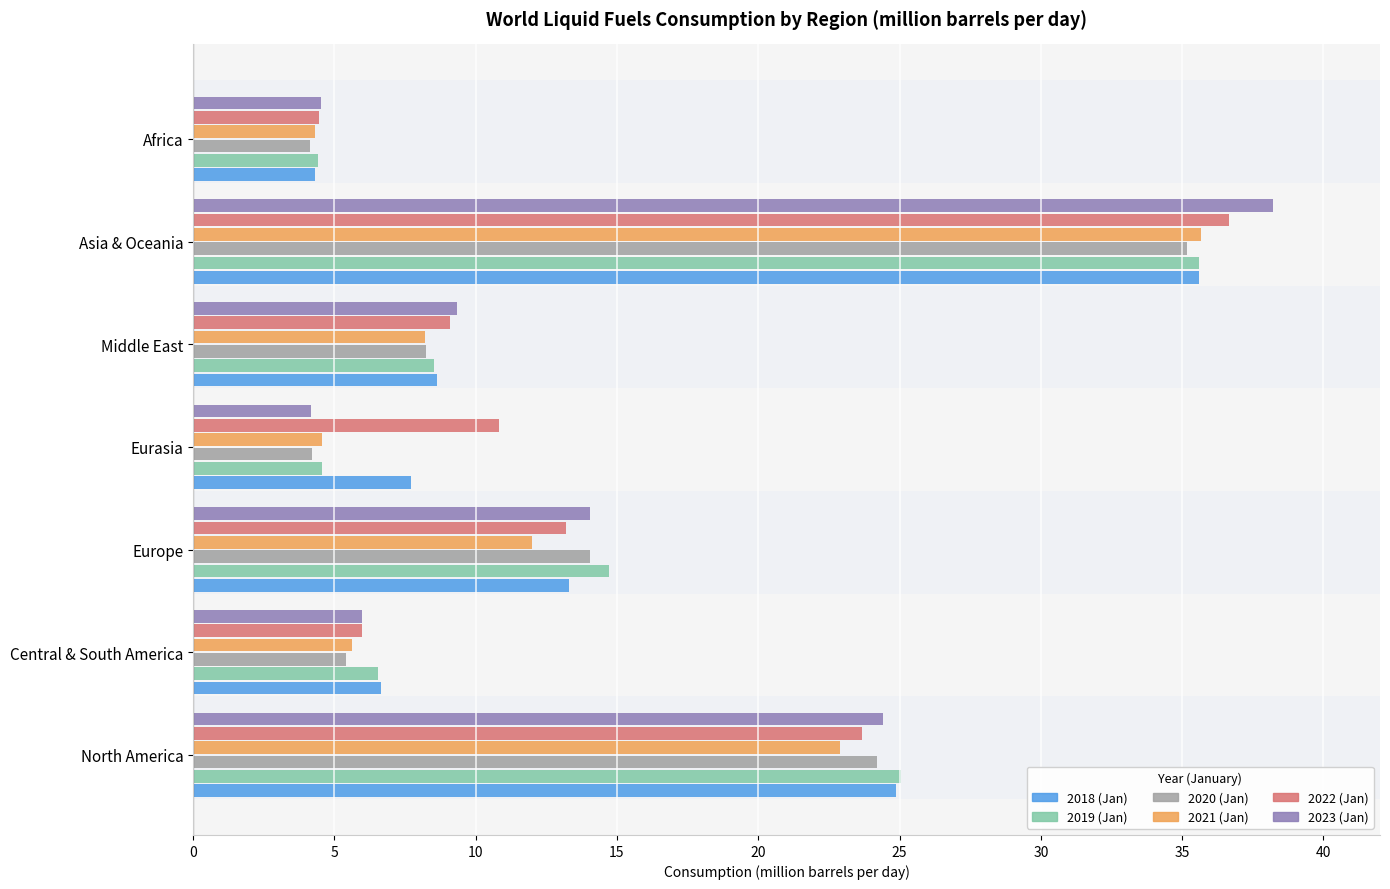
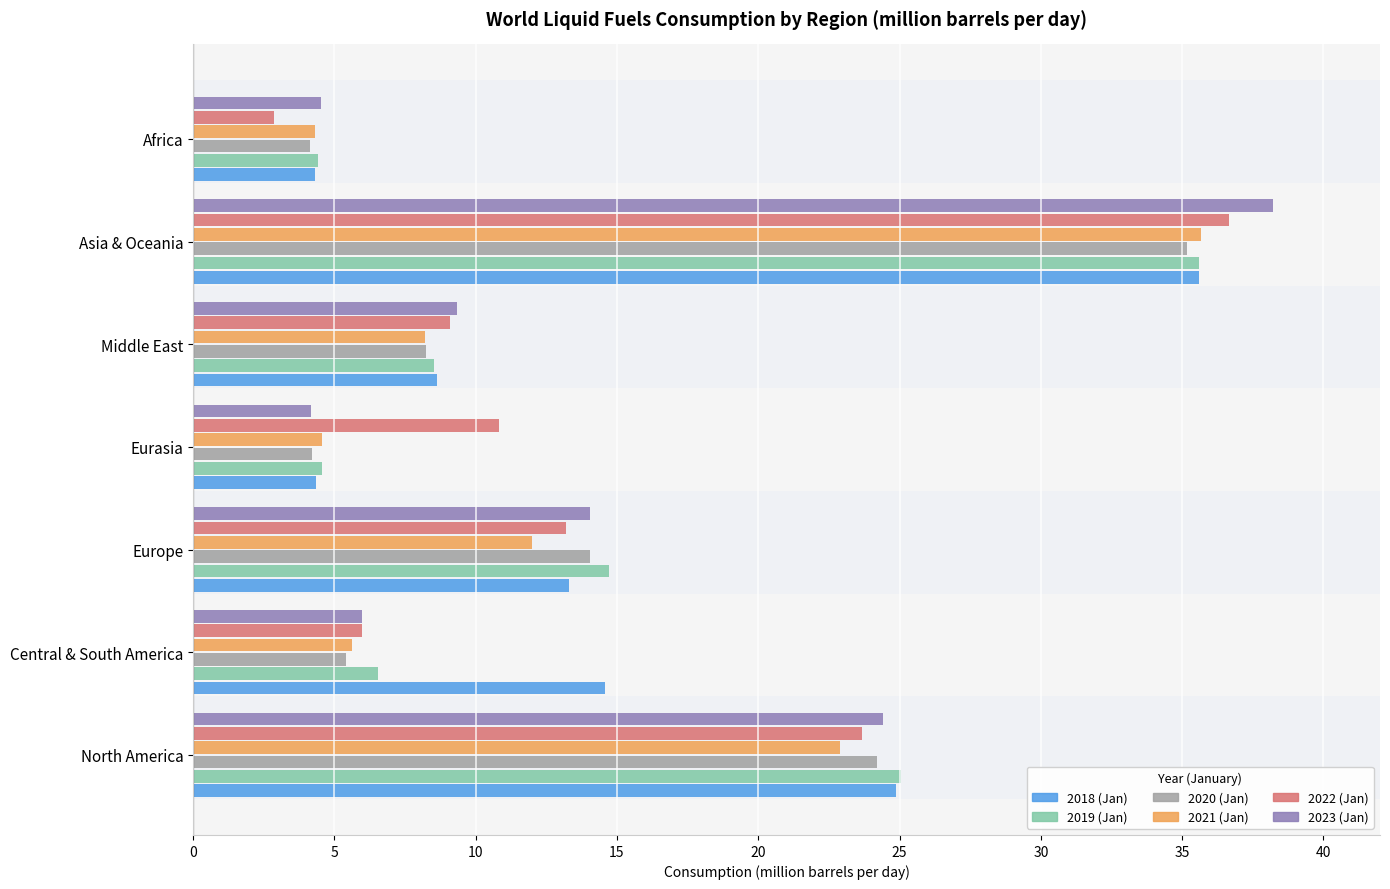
  {
    "2018 (Jan)": {
      "Africa": 4.3,
      "Asia & Oceania": 35.6,
      "Middle East": 8.6,
-     "Eurasia": 7.7,
+     "Eurasia": 4.4,
      "Europe": 13.3,
-     "Central & South America": 6.6,
+     "Central & South America": 14.6,
      "North America": 24.9
    },
    "2021 (Jan)": {
      "Africa": 4.3,
      "Asia & Oceania": 35.7,
      "Middle East": 8.2,
      "Eurasia": 4.6,
      "Europe": 12.0,
      "Central & South America": 5.6,
      "North America": 22.9
    },
    "2022 (Jan)": {
-     "Africa": 4.5,
+     "Africa": 2.9,
      "Asia & Oceania": 36.7,
      "Middle East": 9.1,
      "Eurasia": 10.8,
      "Europe": 13.2,
      "Central & South America": 6.0,
      "North America": 23.7
    }
  }
